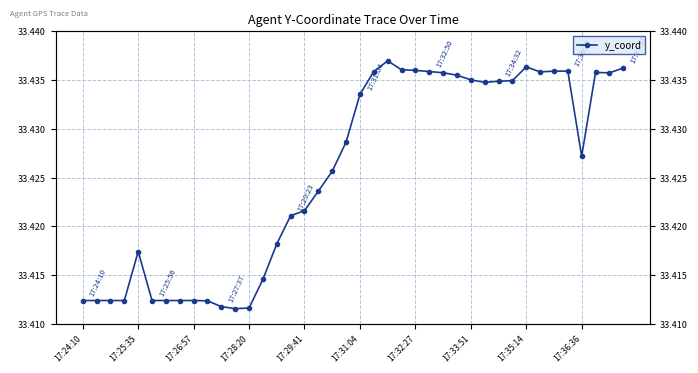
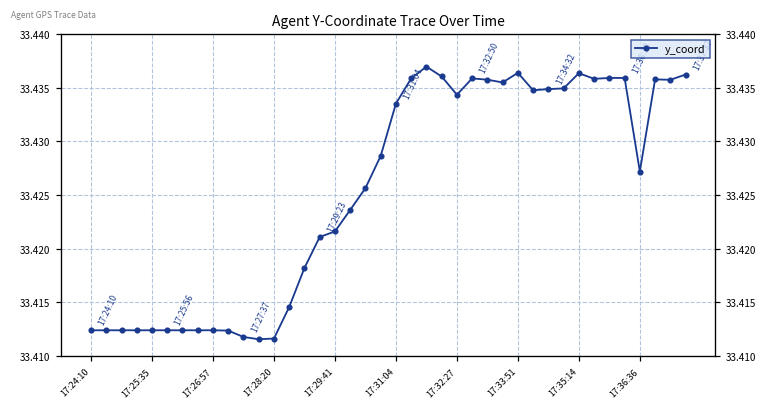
  {
    "17:24:10": 33.412,
-   "17:25:35": 33.417,
+   "17:25:35": 33.412,
    "17:26:57": 33.412,
    "17:31:04": 33.434,
-   "17:32:27": 33.436,
-   "17:33:51": 33.435,
+   "17:32:27": 33.434,
+   "17:33:51": 33.436,
    "17:36:36": 33.427
  }
